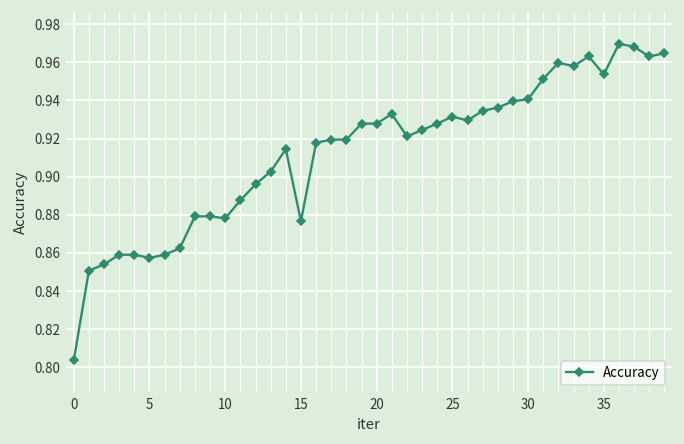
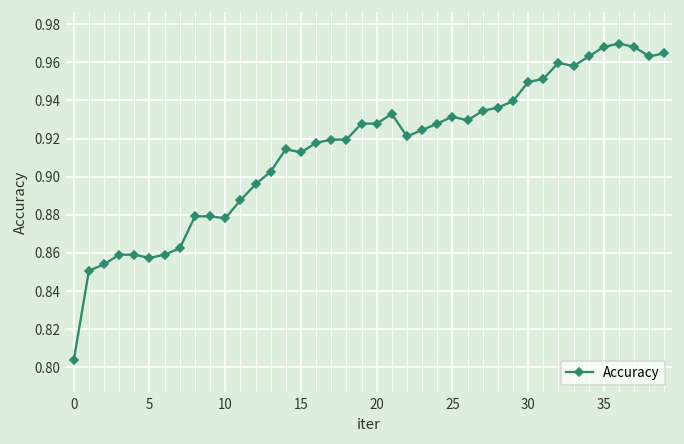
  {
    "0": 0.804,
    "5": 0.857,
    "10": 0.878,
-   "15": 0.877,
+   "15": 0.913,
    "20": 0.928,
    "25": 0.932,
-   "30": 0.941,
-   "35": 0.954
+   "30": 0.950,
+   "35": 0.968
  }
